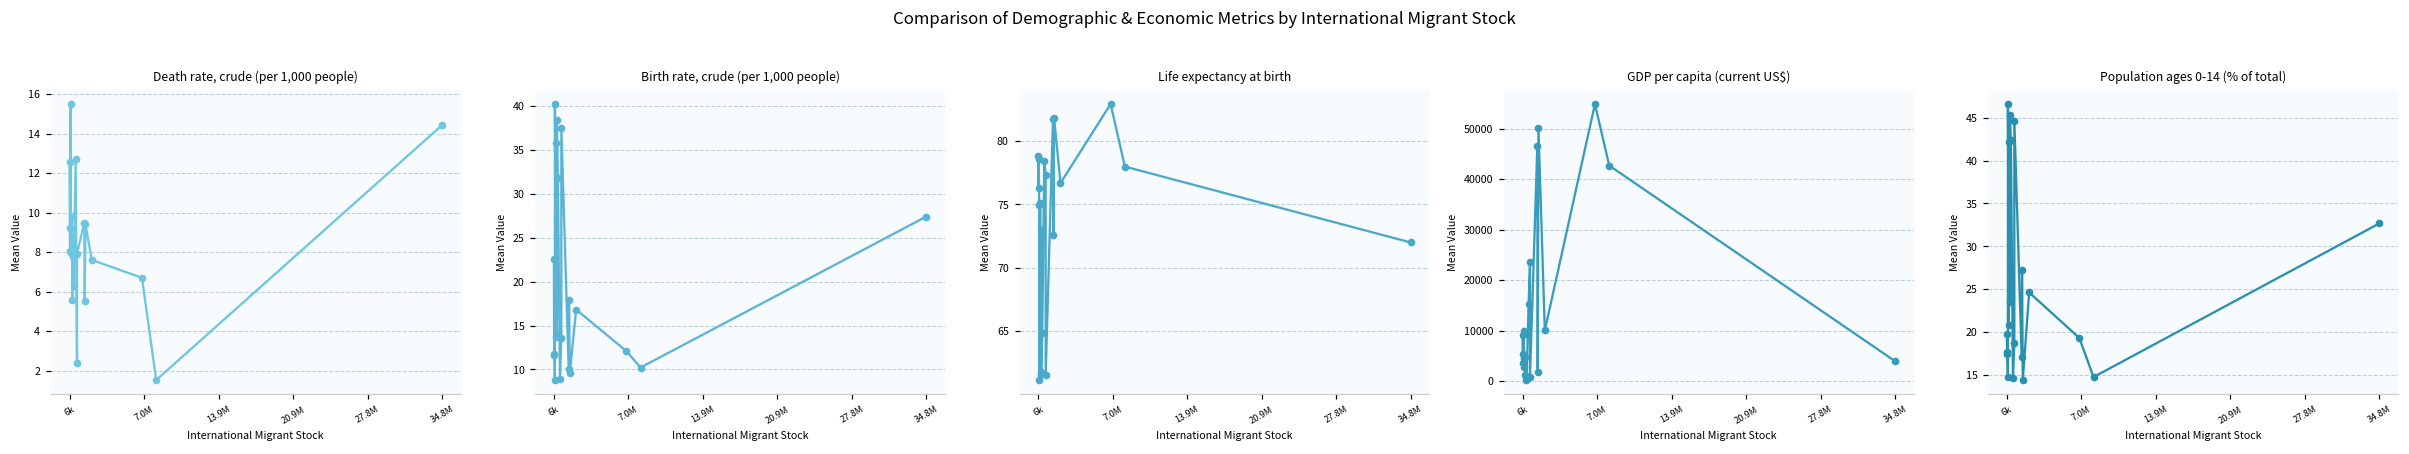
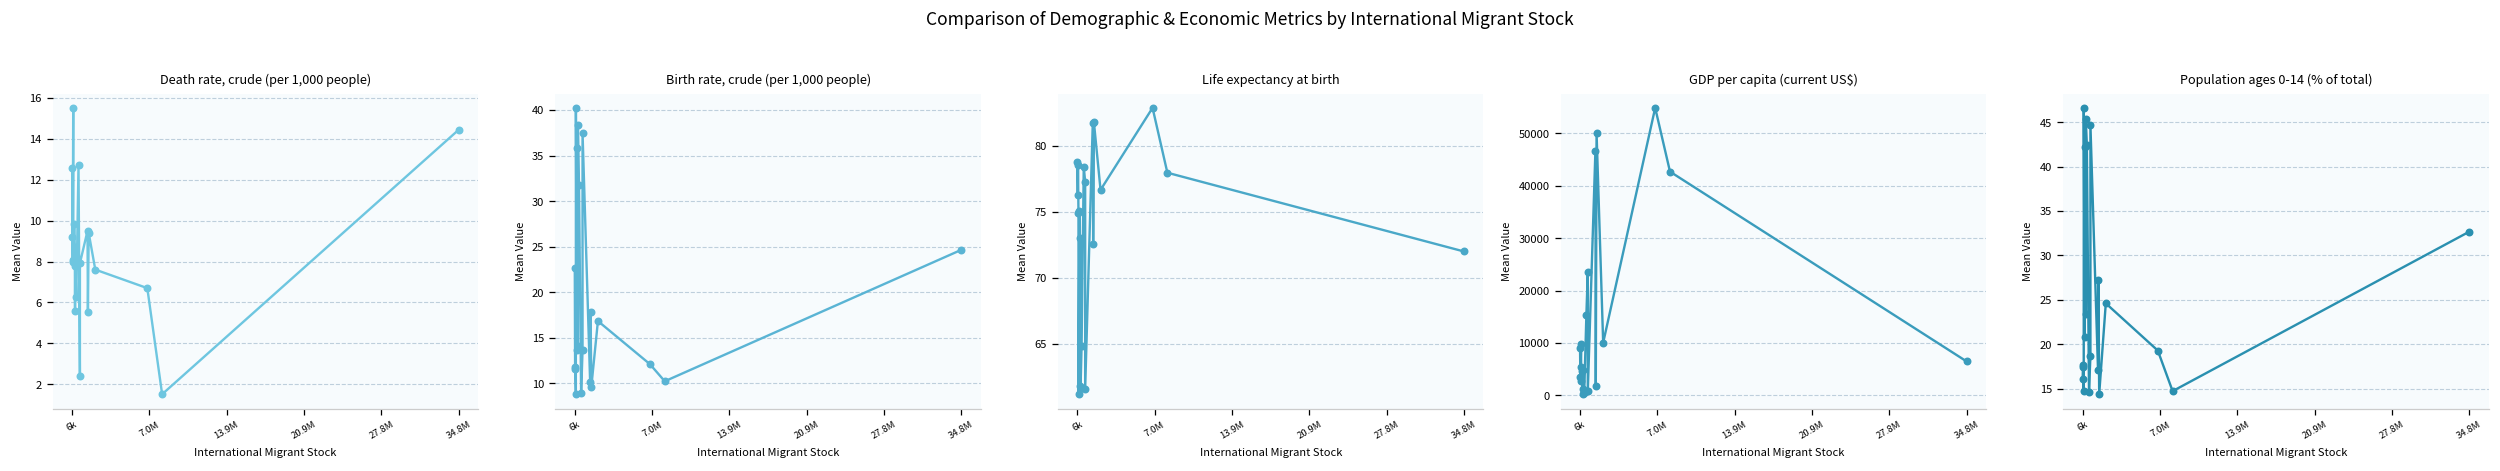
  {
    "Death rate, crude (per 1,000 people)": {
      "6k": 12.6,
      "34.8M": 14.4
    },
    "Birth rate, crude (per 1,000 people)": {
      "6k": 23,
-     "34.8M": 27
+     "34.8M": 25
    },
    "Life expectancy at birth": {
      "6k": 78.8,
      "34.8M": 72.0
    },
    "GDP per capita (current US$)": {
      "6k": 9000,
-     "34.8M": 4000
+     "34.8M": 6000
    },
    "Population ages 0-14 (% of total)": {
-     "6k": 20,
+     "6k": 16,
      "34.8M": 33
    }
  }
